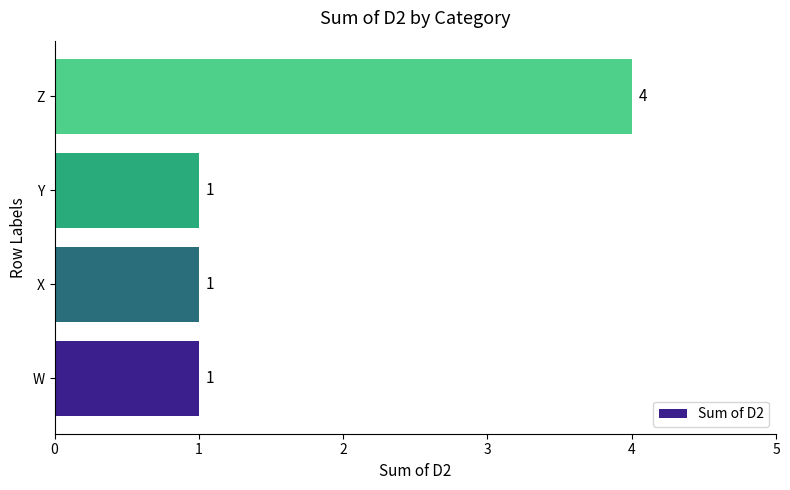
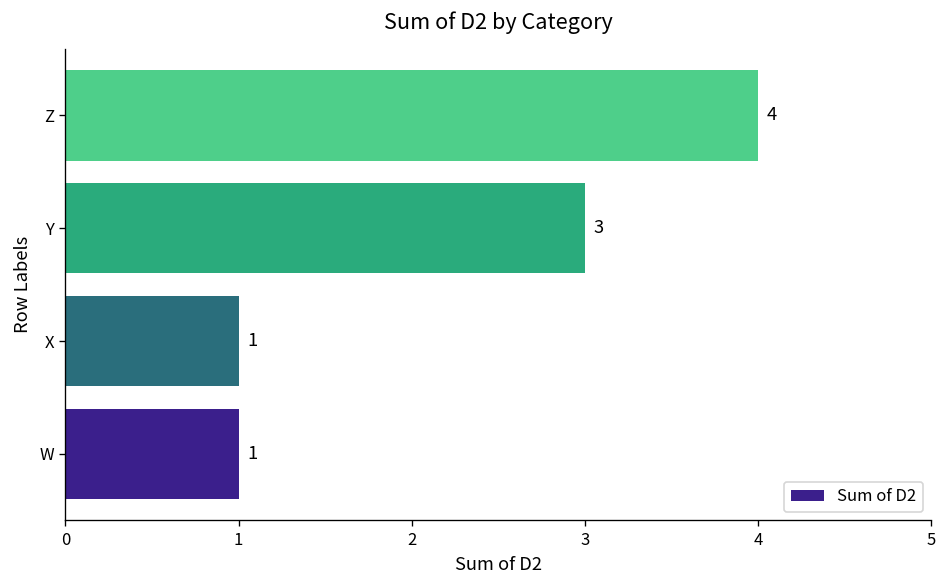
  {
    "Z": 4,
-   "Y": 1,
+   "Y": 3,
    "X": 1,
    "W": 1
  }
